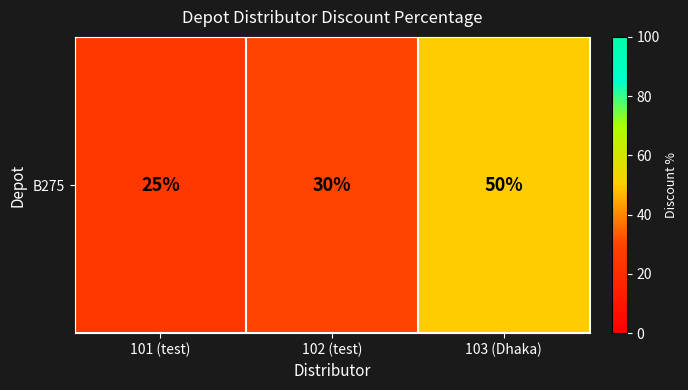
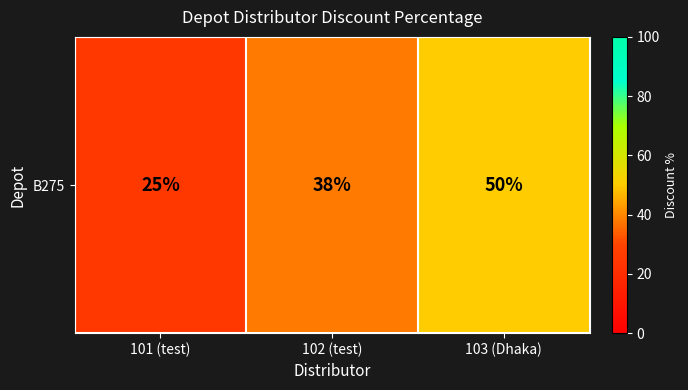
  {
    "B275": {
      "101 (test)": "25%",
-     "102 (test)": "30%",
+     "102 (test)": "38%",
      "103 (Dhaka)": "50%"
    }
  }
